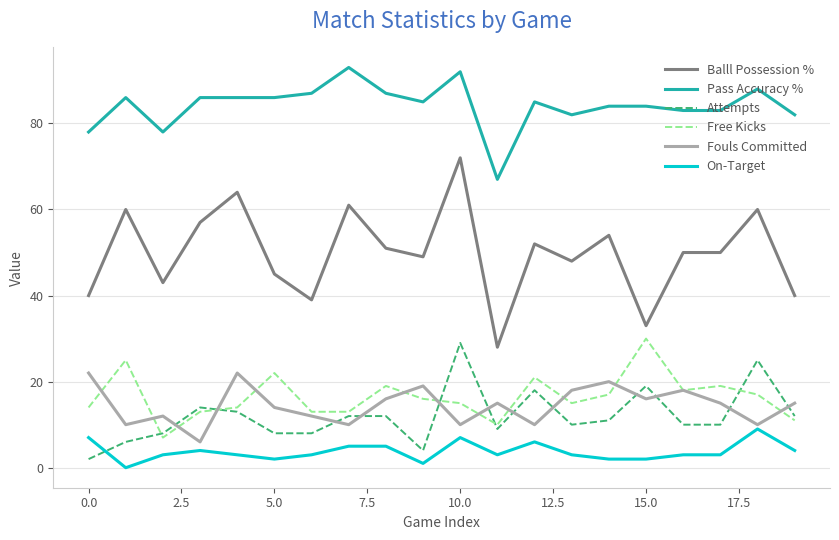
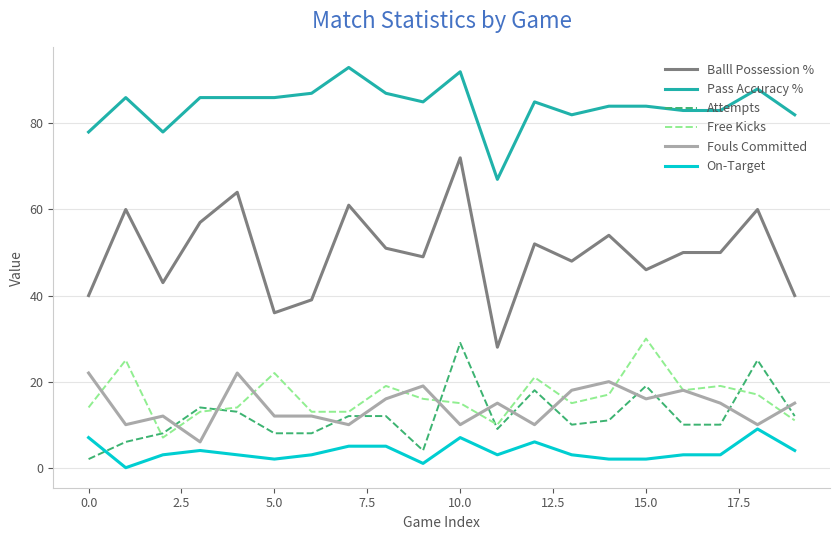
  {
    "Balll Possession %": {
      "0.0": 40,
-     "5.0": 45,
+     "5.0": 36,
      "10.0": 72,
-     "15.0": 33
+     "15.0": 46
    },
    "Attempts": {
      "0.0": 2,
      "5.0": 8,
      "10.0": 29,
      "15.0": 19
    },
    "Free Kicks": {
      "0.0": 14,
      "5.0": 22,
      "10.0": 15,
      "15.0": 30
    },
    "Fouls Committed": {
      "0.0": 22,
-     "5.0": 14,
+     "5.0": 12,
      "10.0": 10,
      "15.0": 16
    }
  }
